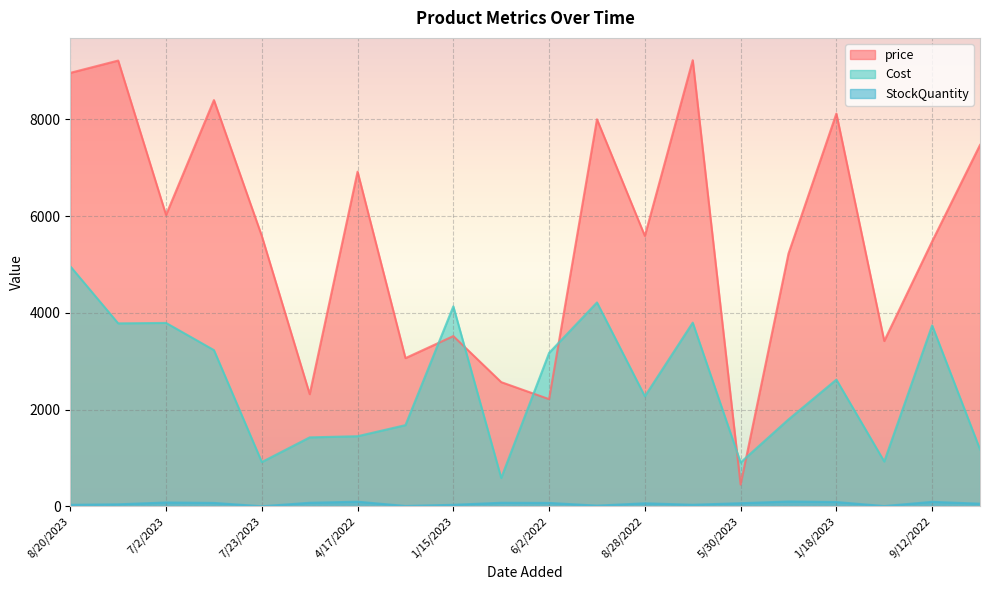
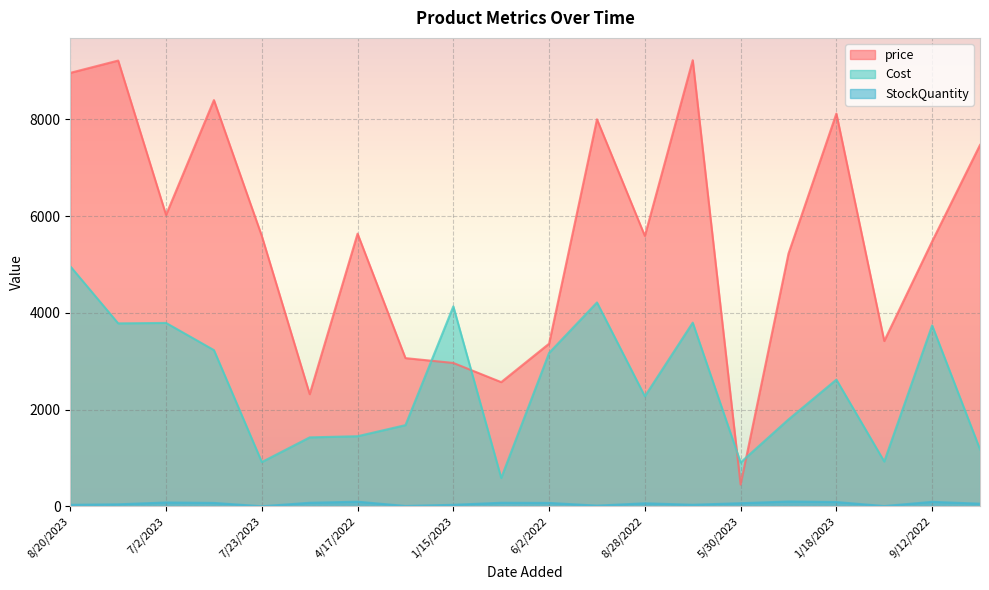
  {
    "price": {
      "8/20/2023": 9000,
      "7/2/2023": 6000,
      "7/23/2023": 5600,
-     "4/17/2022": 6900,
-     "1/15/2023": 3500,
-     "6/2/2022": 2200,
+     "4/17/2022": 5600,
+     "1/15/2023": 3000,
+     "6/2/2022": 3400,
      "8/28/2022": 5600,
      "5/30/2023": 500,
      "1/18/2023": 8100,
      "9/12/2022": 5500
    }
  }
